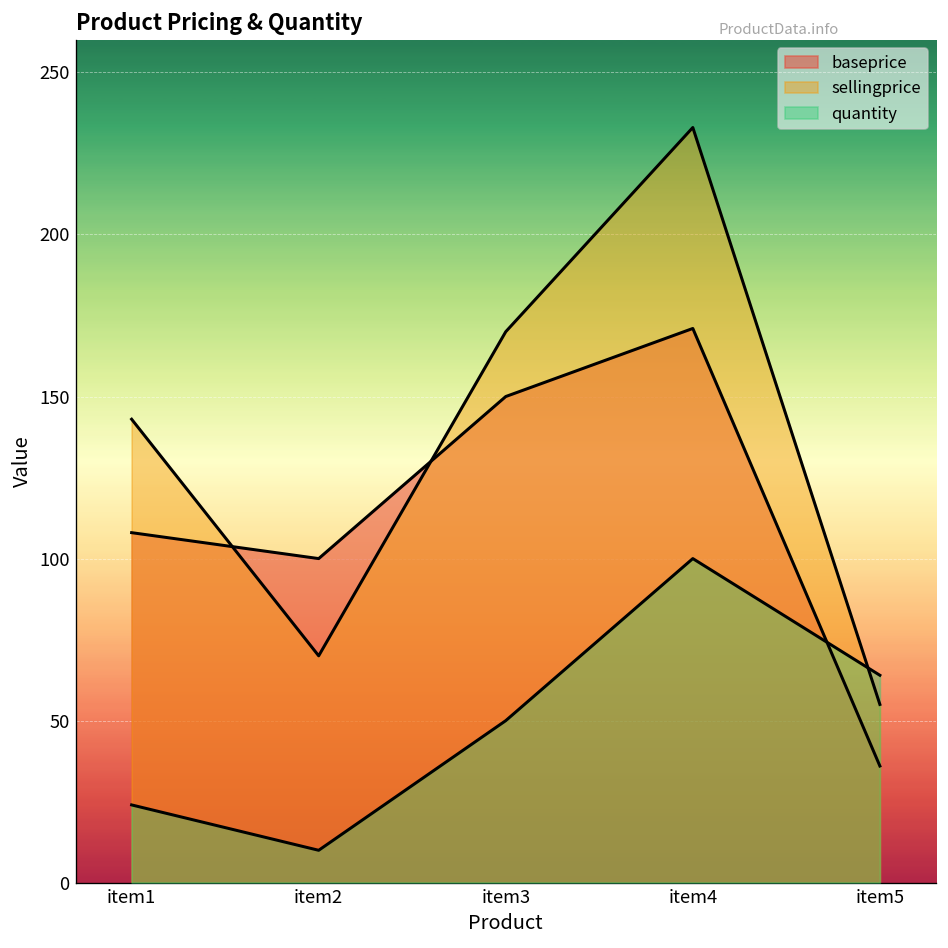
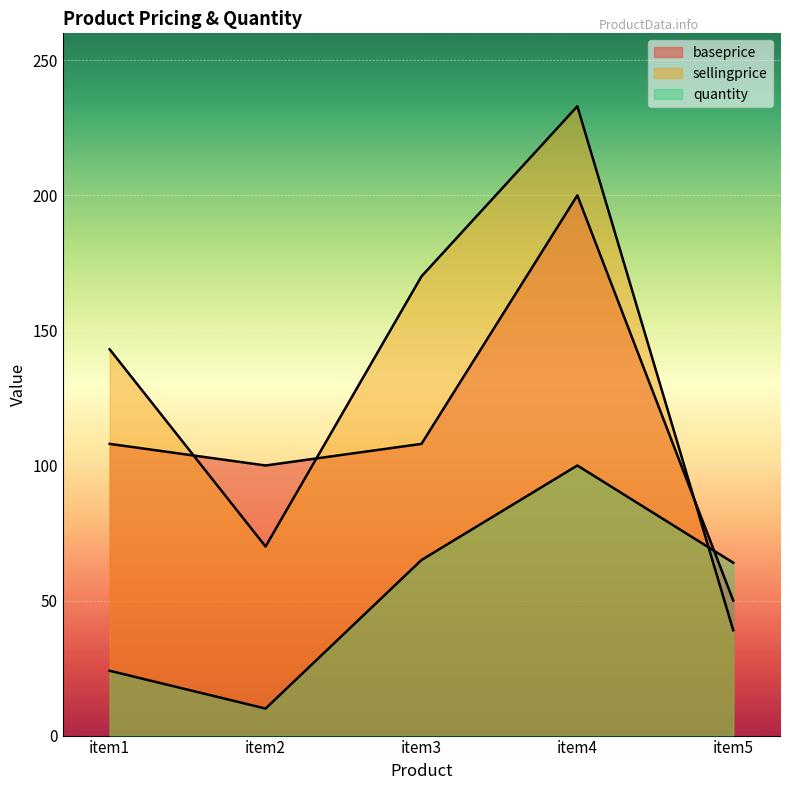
  {
    "baseprice": {
      "item1": 108,
      "item2": 100,
-     "item3": 150,
-     "item4": 171,
-     "item5": 36
+     "item3": 108,
+     "item4": 200,
+     "item5": 50
    },
    "sellingprice": {
      "item1": 143,
      "item2": 70,
      "item3": 170,
      "item4": 233,
-     "item5": 55
+     "item5": 39
    },
    "quantity": {
      "item1": 24,
      "item2": 10,
-     "item3": 50,
+     "item3": 65,
      "item4": 100,
      "item5": 64
    }
  }
